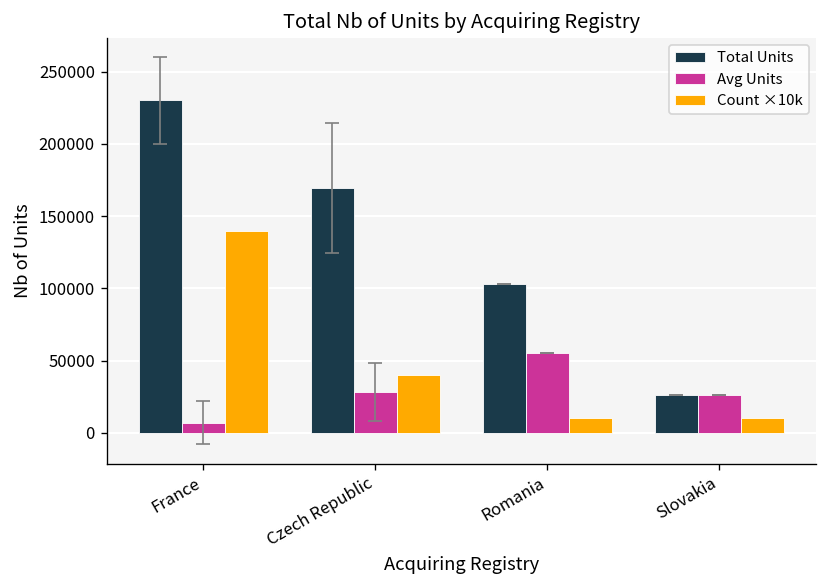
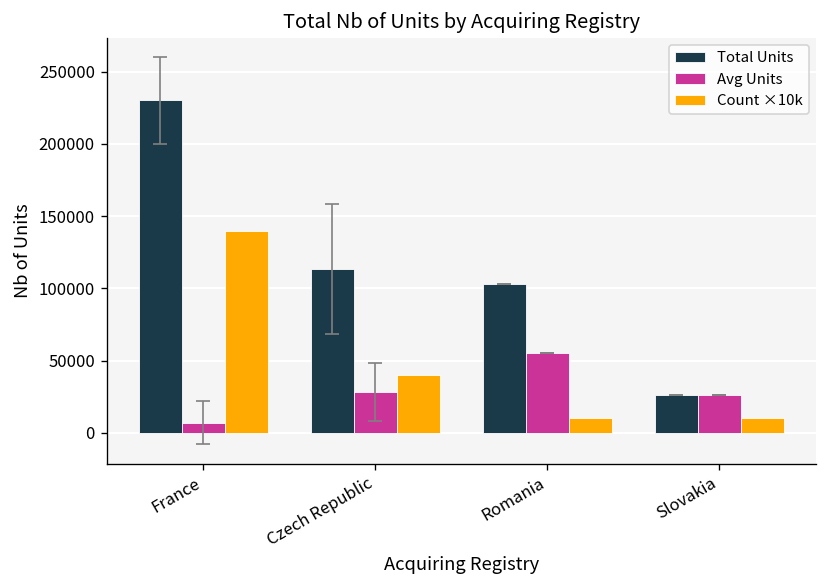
  {
    "Total Units": {
      "France": 230000,
-     "Czech Republic": 170000,
+     "Czech Republic": 114000,
      "Romania": 103000,
      "Slovakia": 26000
    },
    "Avg Units": {
      "France": 7000,
      "Czech Republic": 28000,
      "Romania": 55000,
      "Slovakia": 26000
    },
    "Count ×10k": {
      "France": 140000,
      "Czech Republic": 40000,
      "Romania": 10000,
      "Slovakia": 10000
    }
  }
